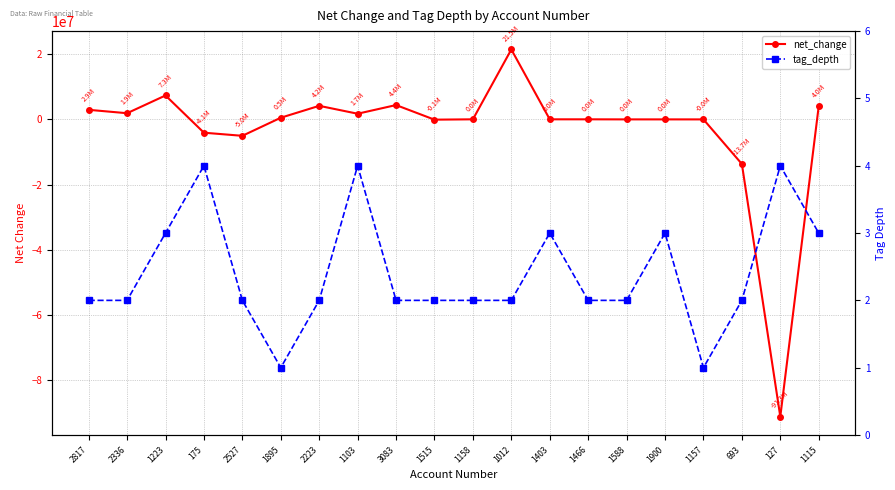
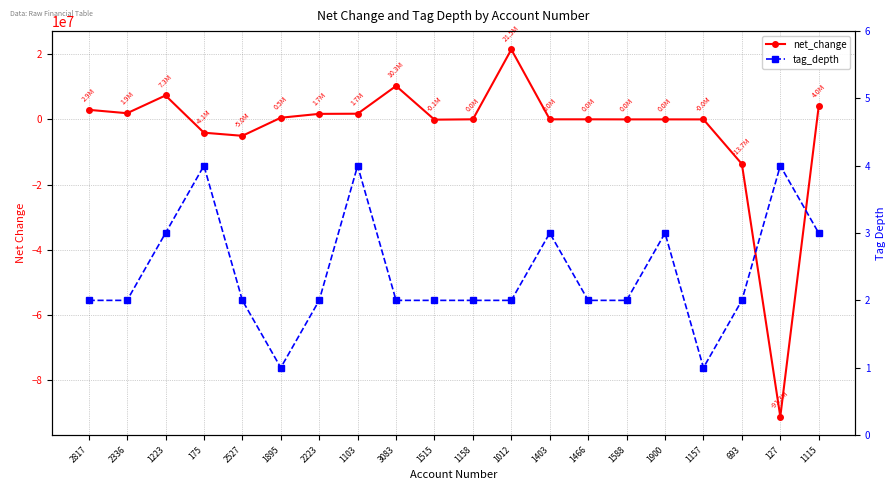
  {
    "net_change": {
      "2817": "2.9M",
      "2336": "1.9M",
      "1223": "7.3M",
      "175": "-4.1M",
      "2527": "-5.0M",
      "1895": "0.5M",
-     "2223": "4.2M",
+     "2223": "1.7M",
      "1103": "1.7M",
-     "3083": "4.4M",
+     "3083": "10.3M",
      "1515": "-0.1M",
      "1012": "21.5M",
      "693": "-13.7M",
      "127": "-91.3M",
      "1115": "4.0M"
    }
  }
